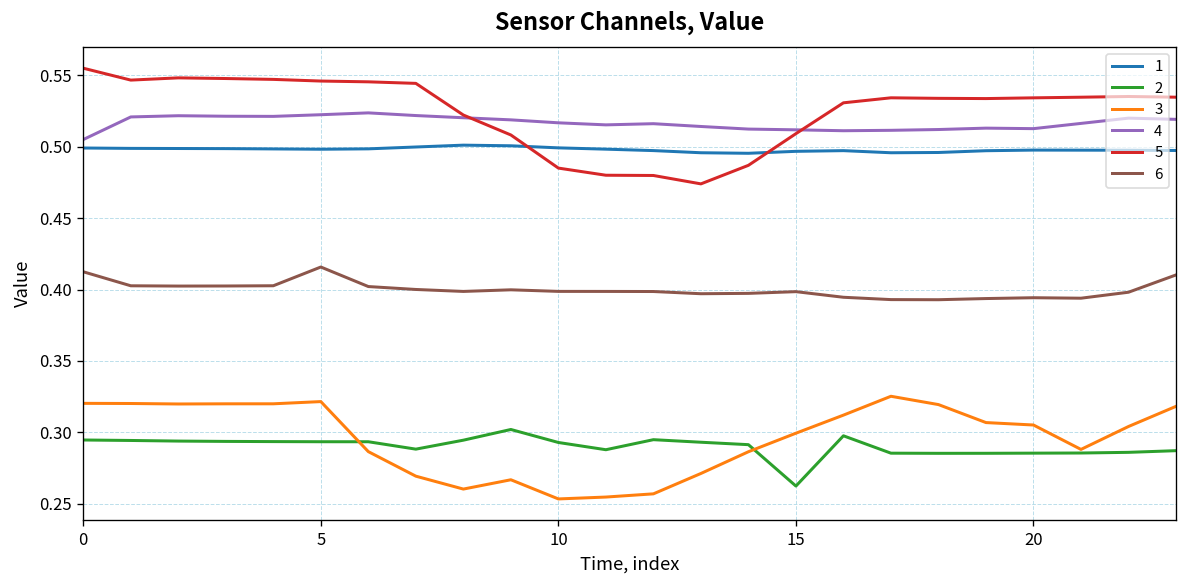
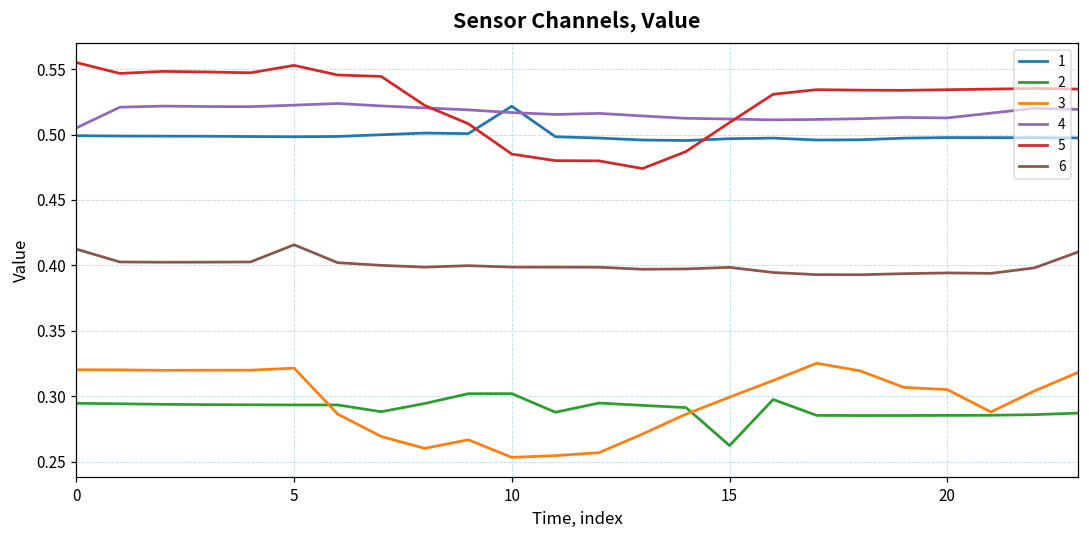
  {
    "1": {
      "0": 0.499,
      "5": 0.498,
-     "10": 0.499,
+     "10": 0.522,
      "15": 0.497,
      "20": 0.498
    },
    "2": {
      "0": 0.295,
      "5": 0.293,
-     "10": 0.293,
+     "10": 0.302,
      "15": 0.262,
      "20": 0.285
    },
    "3": {
      "0": 0.320,
      "5": 0.322,
      "10": 0.253,
      "15": 0.299,
      "20": 0.305
    },
    "4": {
      "0": 0.505,
      "5": 0.522,
      "10": 0.517,
      "15": 0.512,
      "20": 0.513
    },
    "5": {
      "0": 0.555,
-     "5": 0.546,
+     "5": 0.553,
      "10": 0.485,
      "15": 0.509,
      "20": 0.534
    },
    "6": {
      "0": 0.412,
      "5": 0.416,
      "10": 0.399,
      "15": 0.399,
      "20": 0.394
    }
  }
